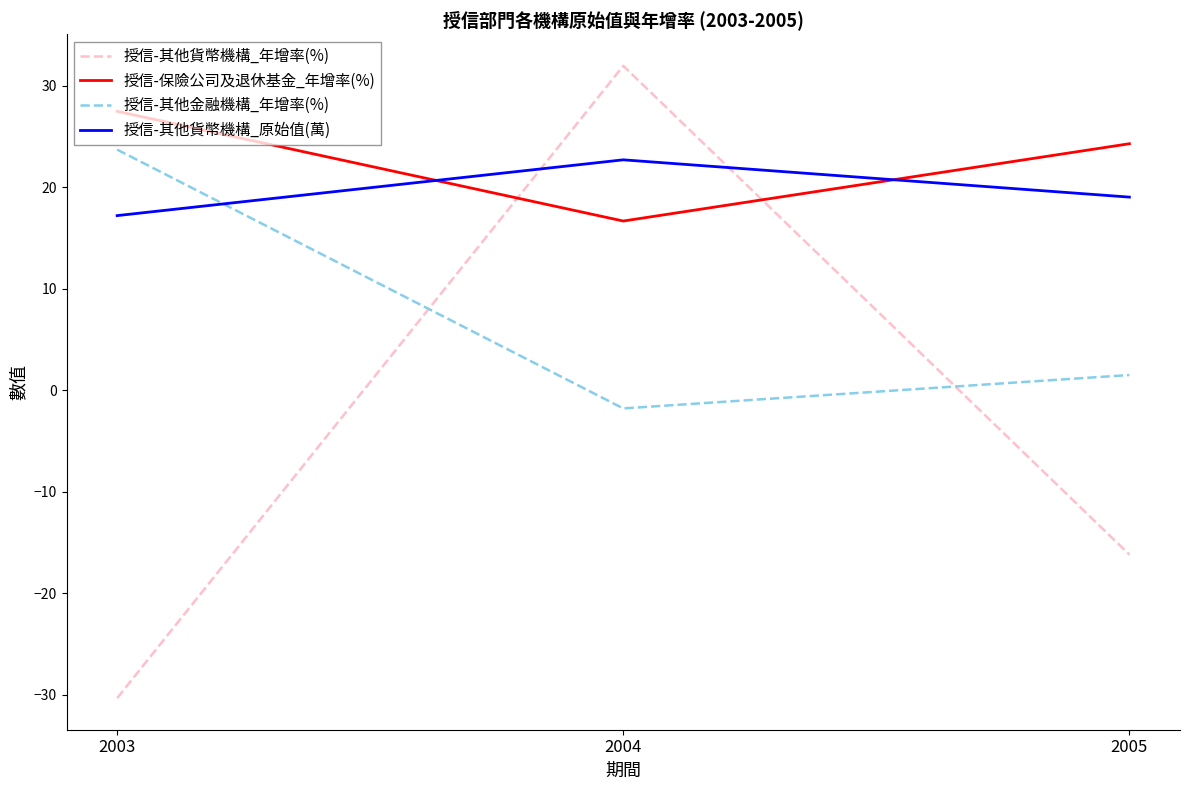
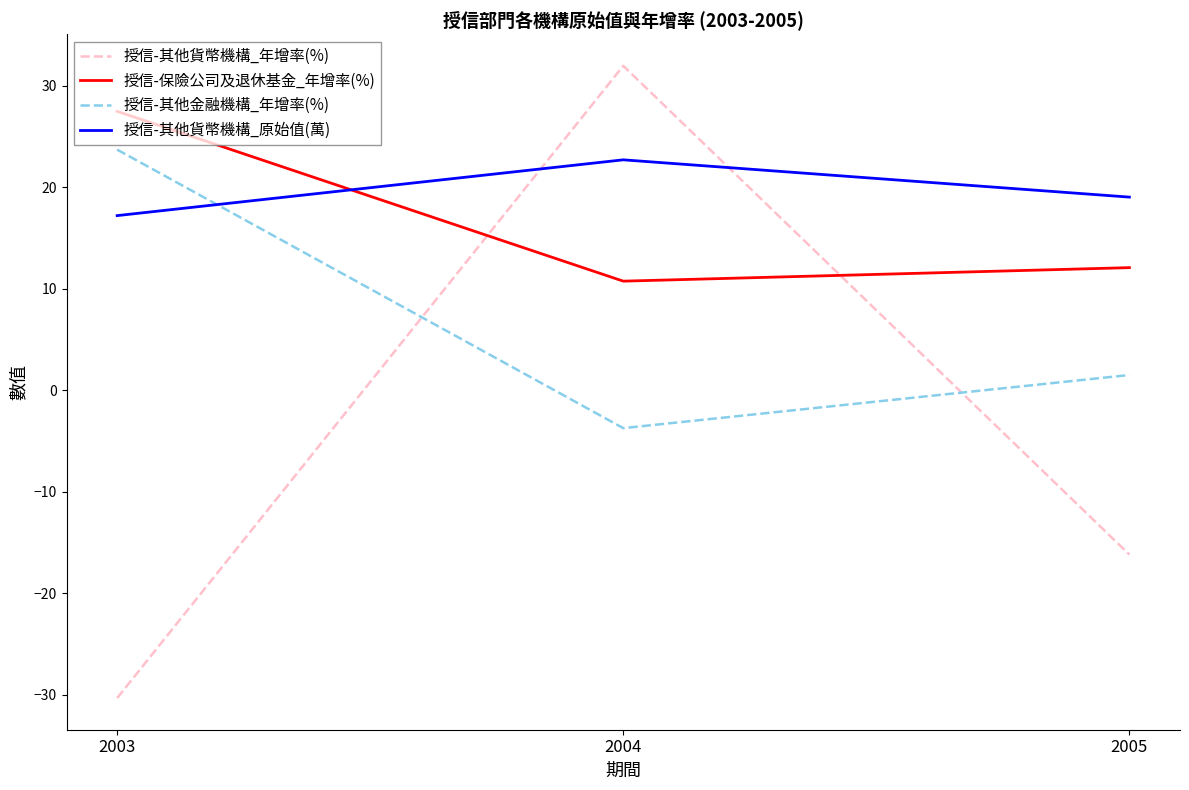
  {
    "授信-其他貨幣機構_年增率(%)": {
      "2003": -30.3,
      "2004": 31.9,
      "2005": -16.2
    },
    "授信-保險公司及退休基金_年增率(%)": {
-     "2004": 16.7,
-     "2005": 24.3
+     "2004": 10.7,
+     "2005": 12.1
    },
    "授信-其他金融機構_年增率(%)": {
      "2003": 23.7,
-     "2004": -1.8,
+     "2004": -3.7,
      "2005": 1.5
    },
    "授信-其他貨幣機構_原始值(萬)": {
      "2003": 17.2,
      "2004": 22.7,
      "2005": 19.0
    }
  }
